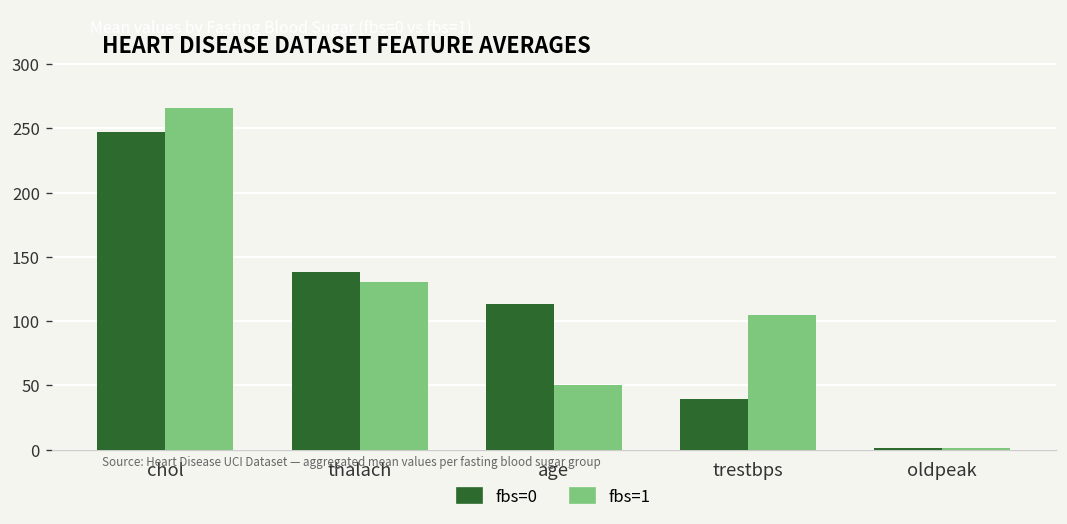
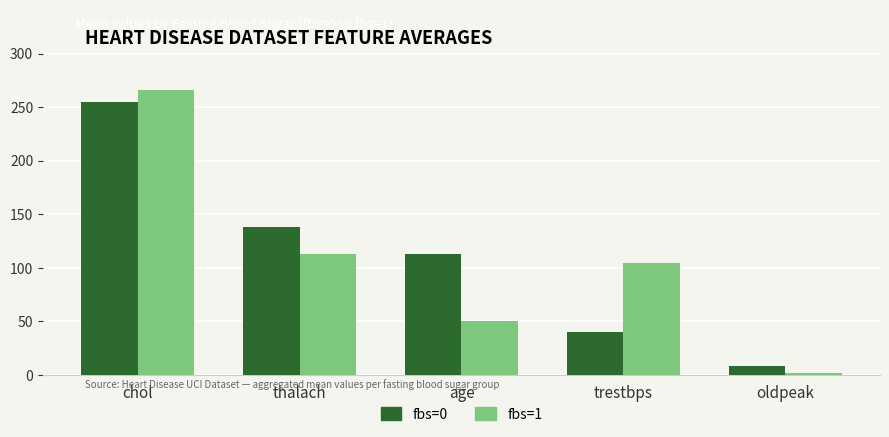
  {
    "fbs=0": {
-     "chol": 247,
+     "chol": 255,
      "thalach": 139,
      "age": 113,
      "trestbps": 40,
-     "oldpeak": 1
+     "oldpeak": 9
    },
    "fbs=1": {
      "chol": 266,
-     "thalach": 130,
+     "thalach": 113,
      "age": 50,
      "trestbps": 105
    }
  }
